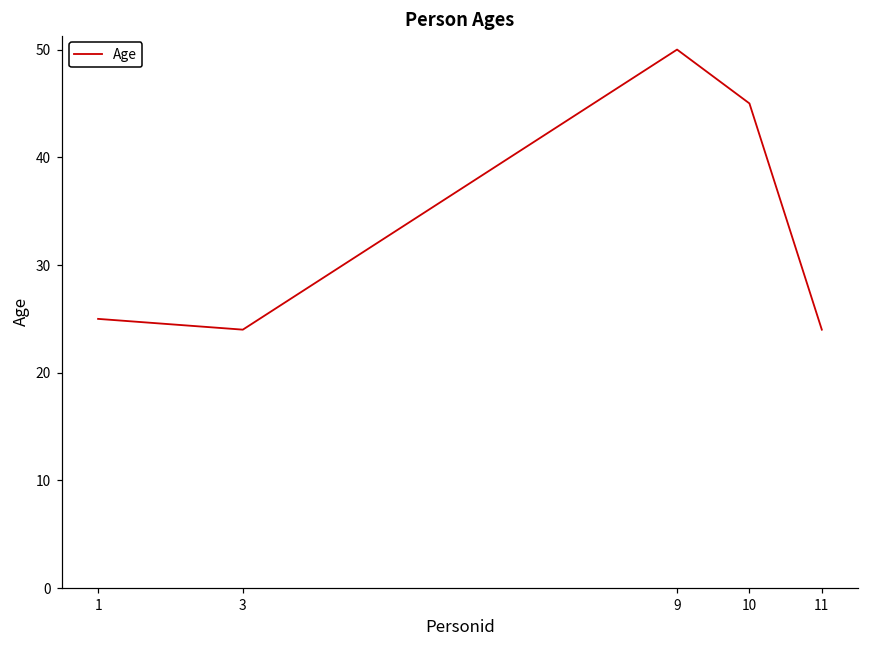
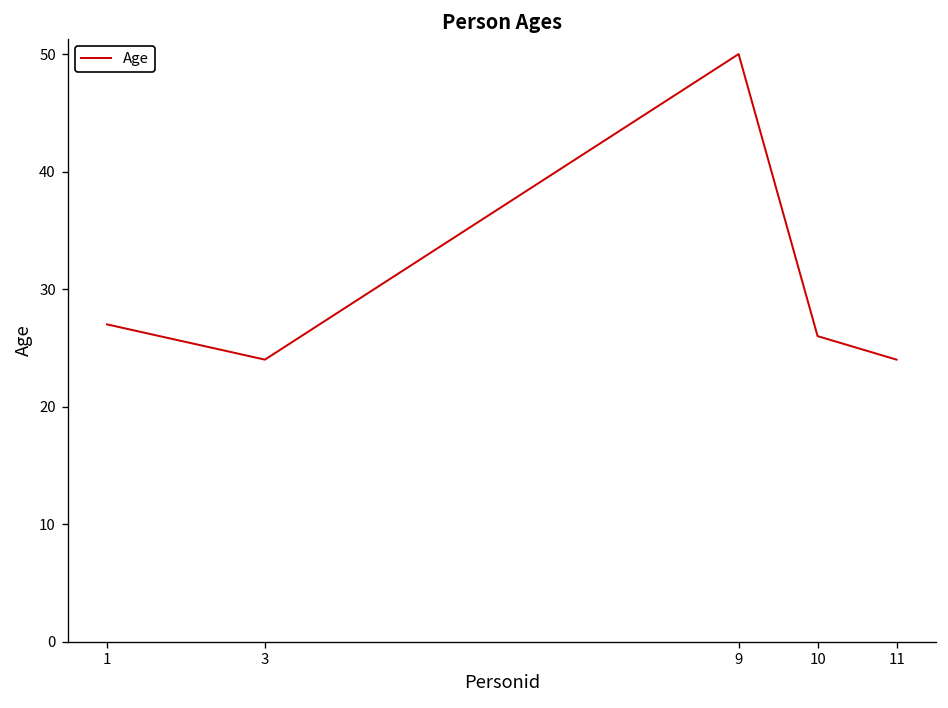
  {
-   "1": 25,
+   "1": 27,
    "3": 24,
    "9": 50,
-   "10": 45,
+   "10": 26,
    "11": 24
  }
